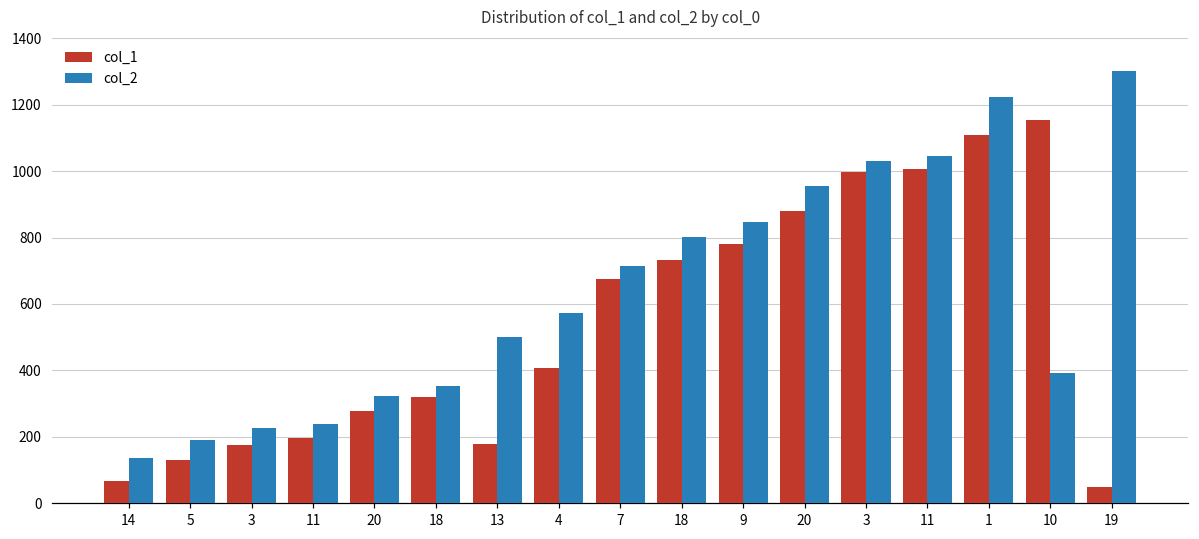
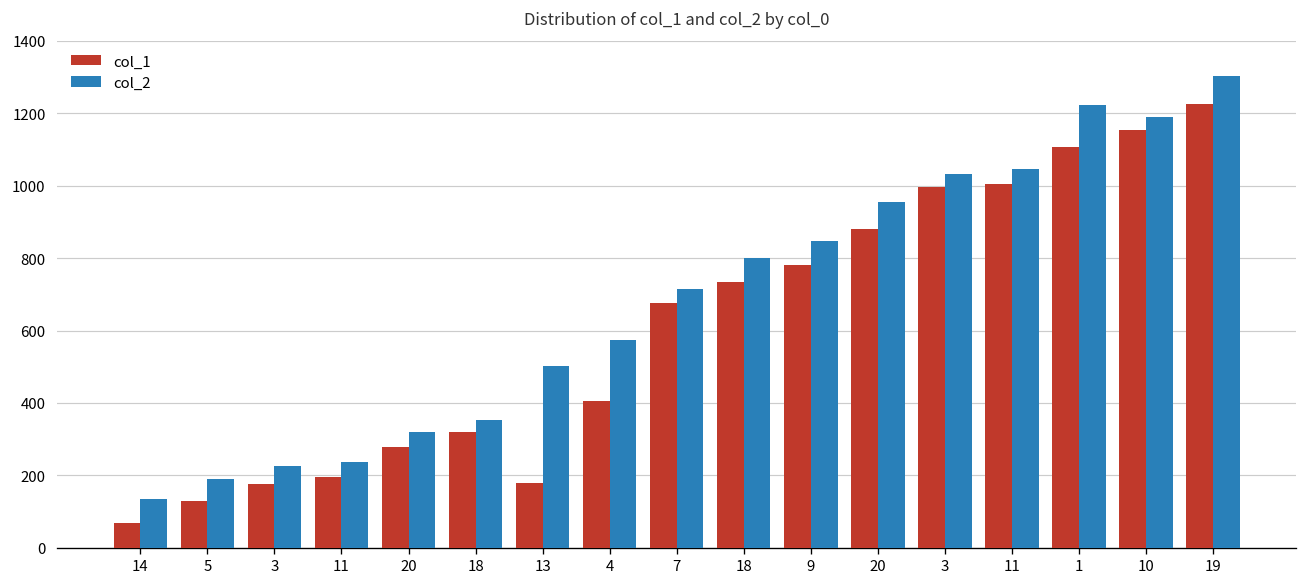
  {
    "col_1": {
      "14": 70,
      "5": 130,
      "13": 180,
      "4": 410,
      "7": 680,
      "9": 780,
      "1": 1110,
      "10": 1150,
-     "19": 50
+     "19": 1230
    },
    "col_2": {
      "14": 140,
      "5": 190,
      "13": 500,
      "4": 570,
      "7": 710,
      "9": 850,
      "1": 1220,
-     "10": 390,
+     "10": 1190,
      "19": 1300
    }
  }
